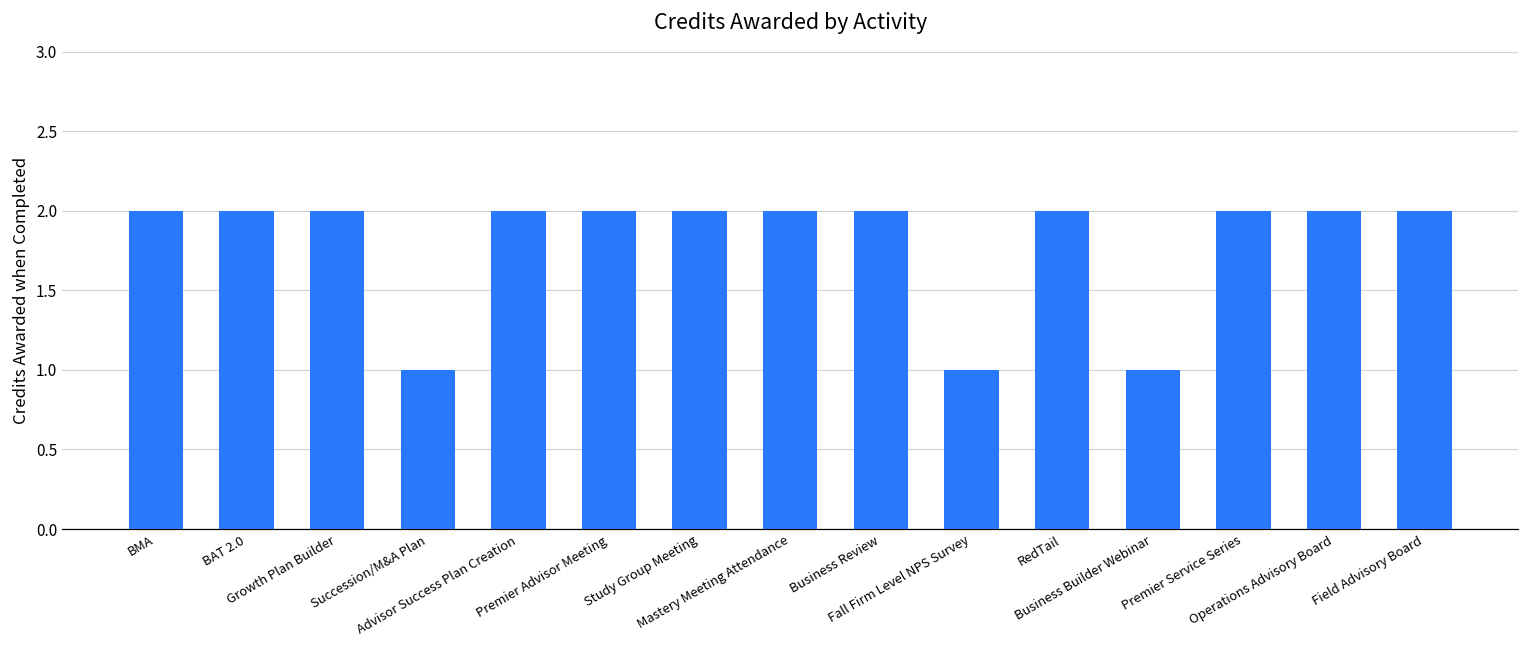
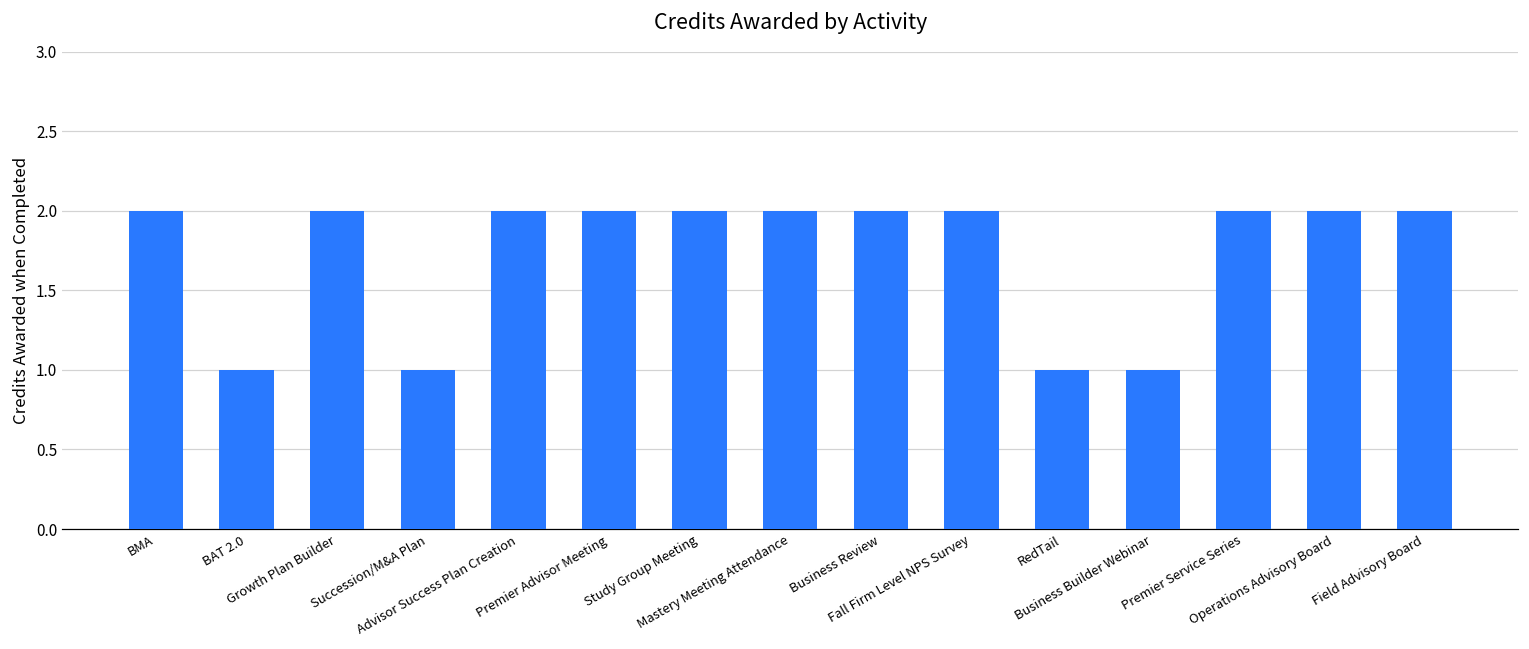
  {
    "BMA": 2,
-   "BAT 2.0": 2,
+   "BAT 2.0": 1,
    "Growth Plan Builder": 2,
    "Succession/M&A Plan": 1,
    "Advisor Success Plan Creation": 2,
    "Premier Advisor Meeting": 2,
    "Study Group Meeting": 2,
    "Mastery Meeting Attendance": 2,
    "Business Review": 2,
-   "Fall Firm Level NPS Survey": 1,
-   "RedTail": 2,
+   "Fall Firm Level NPS Survey": 2,
+   "RedTail": 1,
    "Business Builder Webinar": 1,
    "Premier Service Series": 2,
    "Operations Advisory Board": 2,
    "Field Advisory Board": 2
  }
